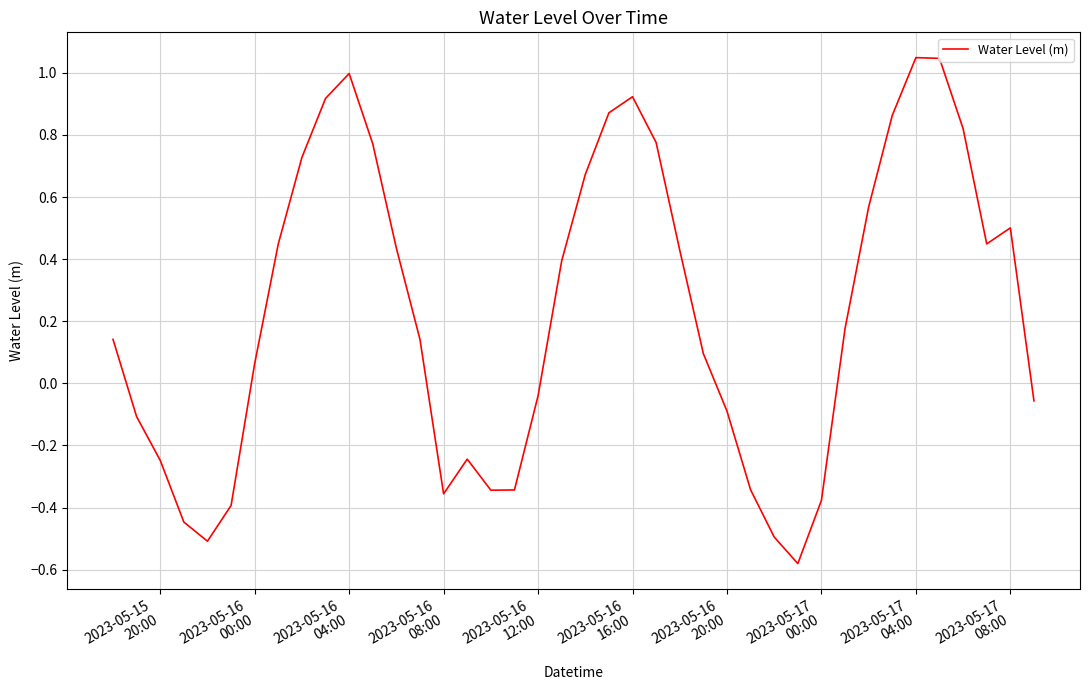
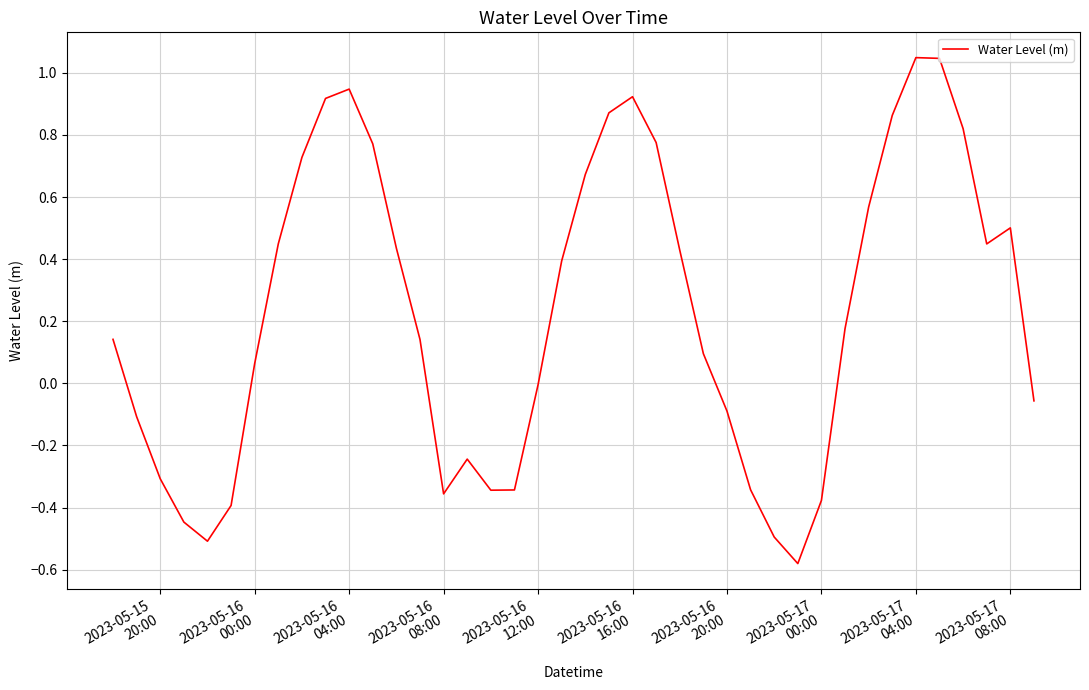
  {
-   "2023-05-15 20:00": -0.25,
+   "2023-05-15 20:00": -0.31,
    "2023-05-16 00:00": 0.06,
-   "2023-05-16 04:00": 1.00,
+   "2023-05-16 04:00": 0.95,
    "2023-05-16 08:00": -0.36,
-   "2023-05-16 12:00": -0.04,
+   "2023-05-16 12:00": 0.00,
    "2023-05-16 16:00": 0.92,
    "2023-05-16 20:00": -0.09,
    "2023-05-17 00:00": -0.38,
    "2023-05-17 04:00": 1.05,
    "2023-05-17 08:00": 0.50
  }
